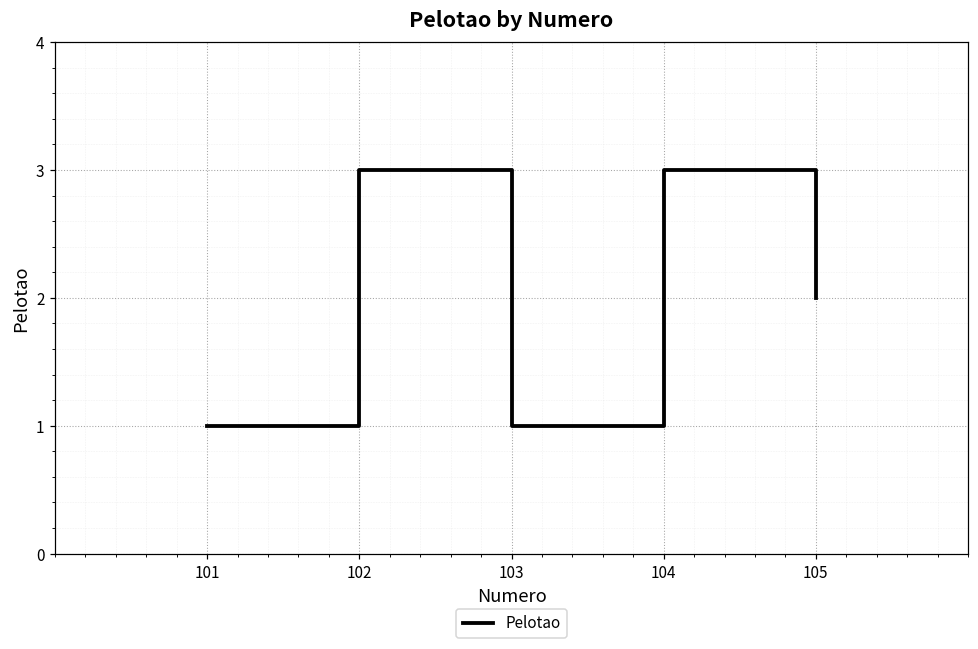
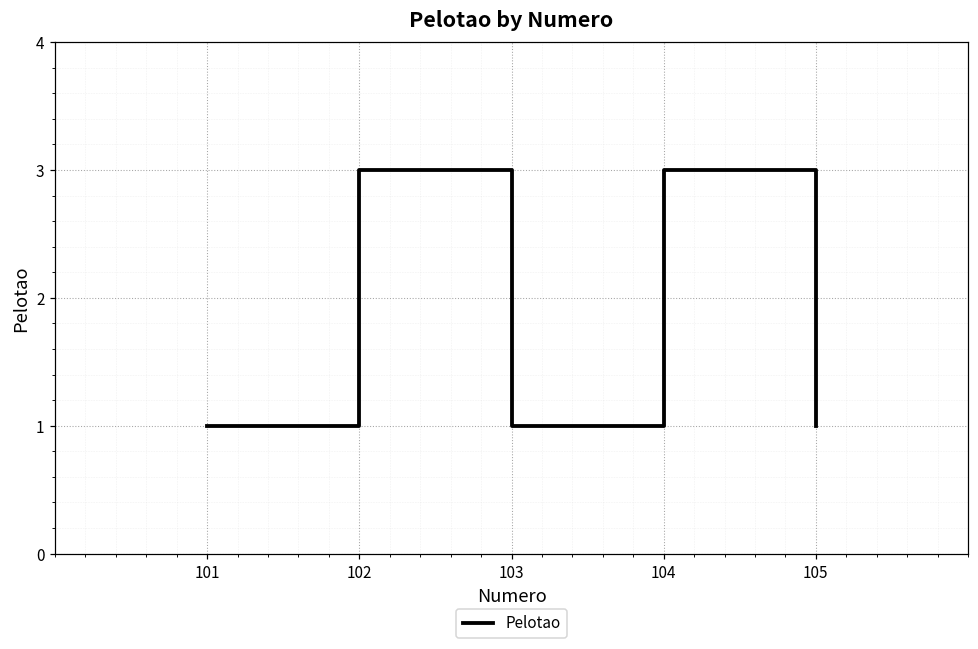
  {
    "101": 1,
    "102": 3,
    "103": 1,
    "104": 3,
-   "105": 2
+   "105": 1
  }
